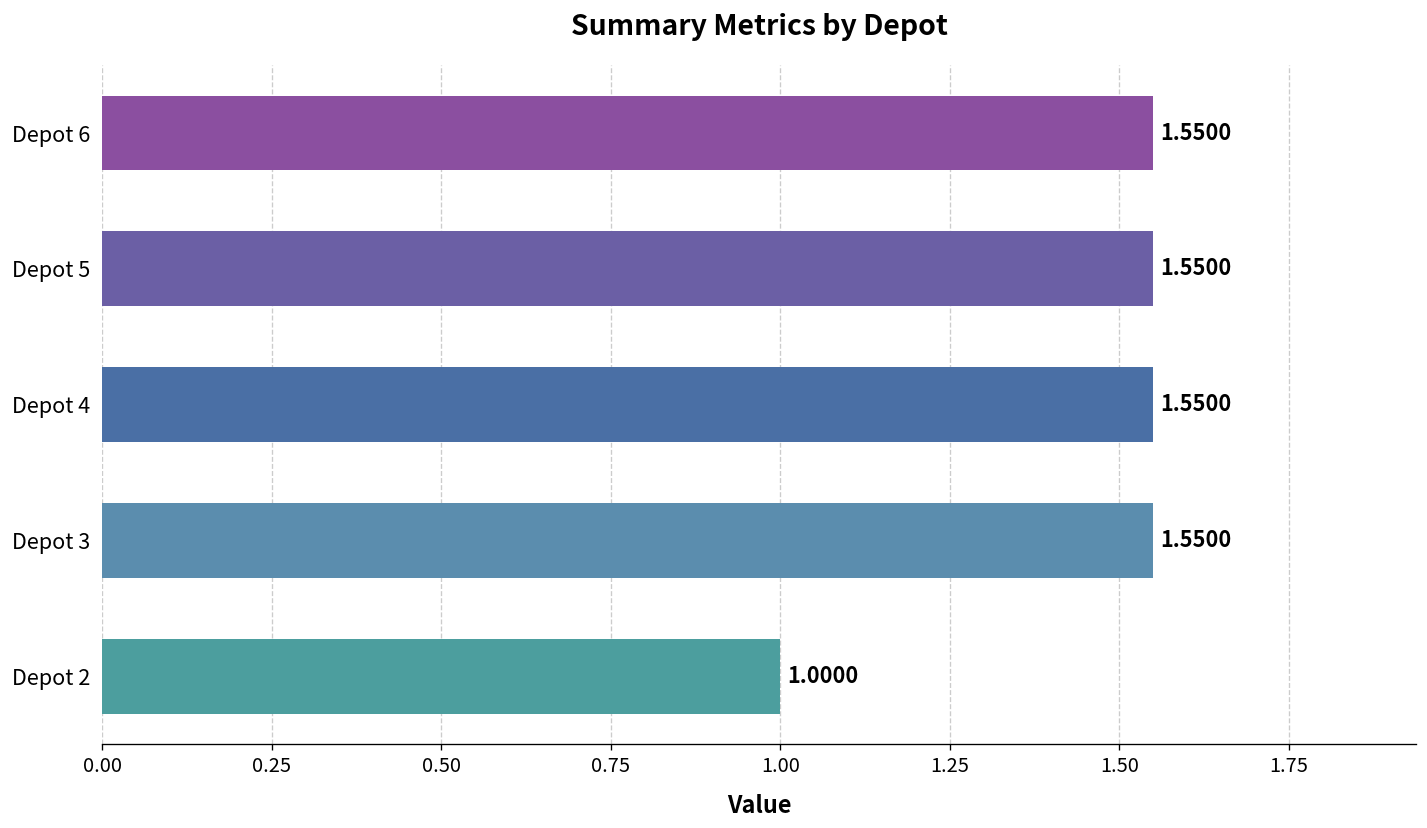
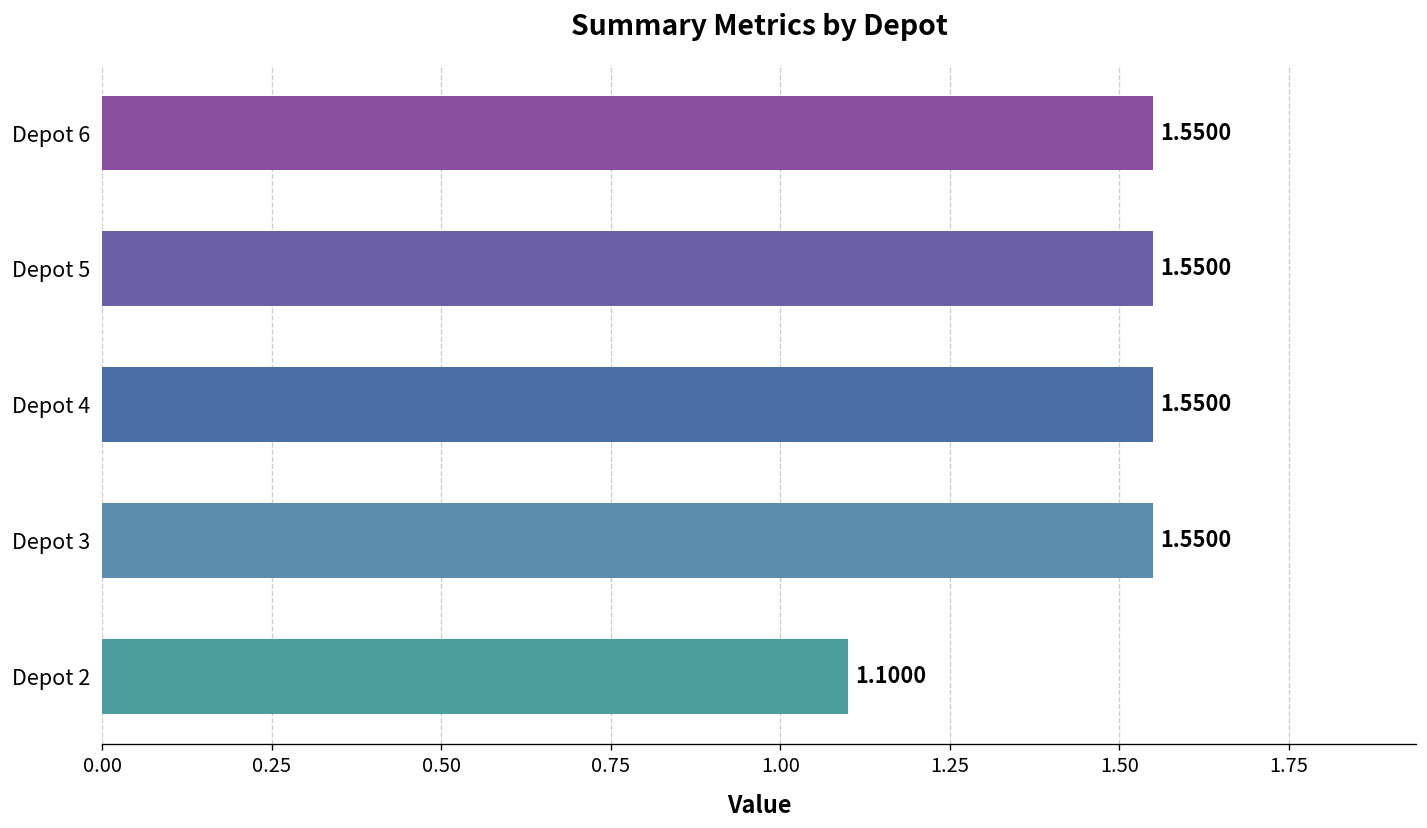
  {
    "Depot 6": 1.5500,
    "Depot 5": 1.5500,
    "Depot 4": 1.5500,
    "Depot 3": 1.5500,
-   "Depot 2": 1.0000
+   "Depot 2": 1.1000
  }
